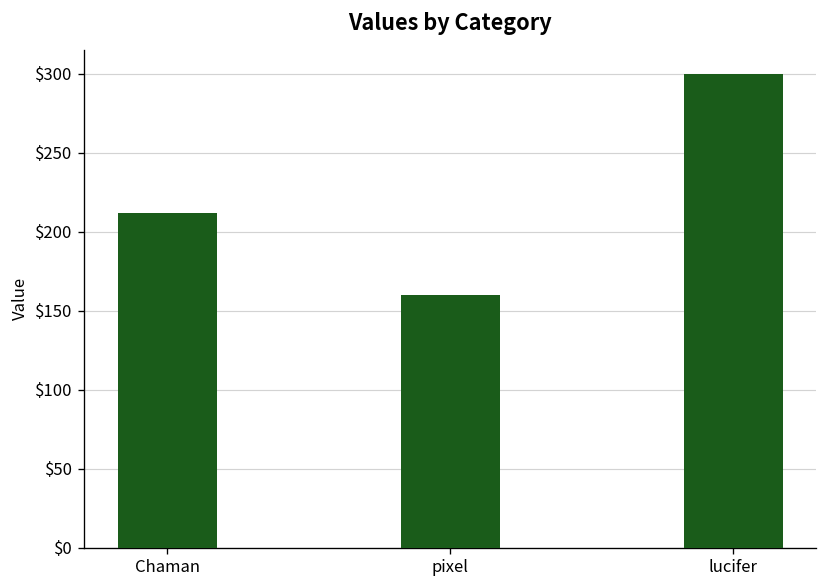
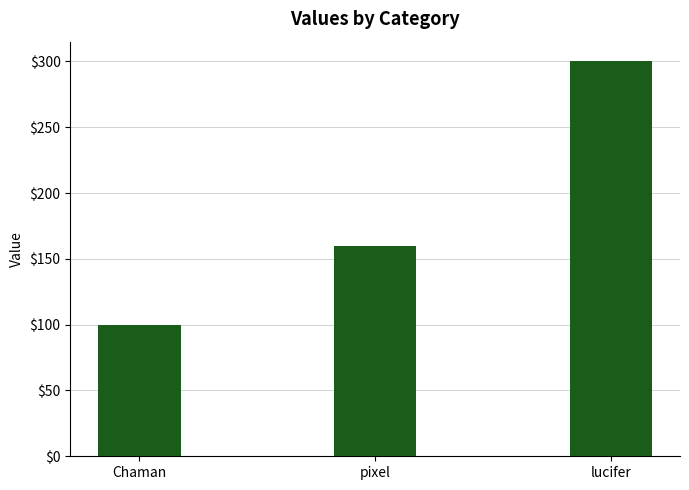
  {
-   "Chaman": "$212",
+   "Chaman": "$100",
    "pixel": "$160",
    "lucifer": "$300"
  }
